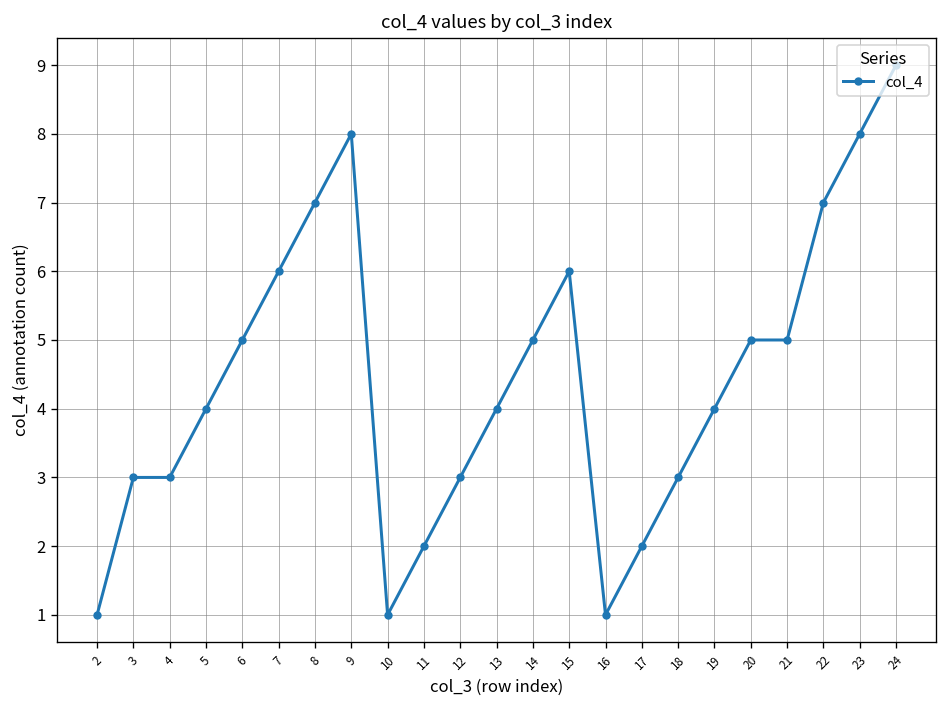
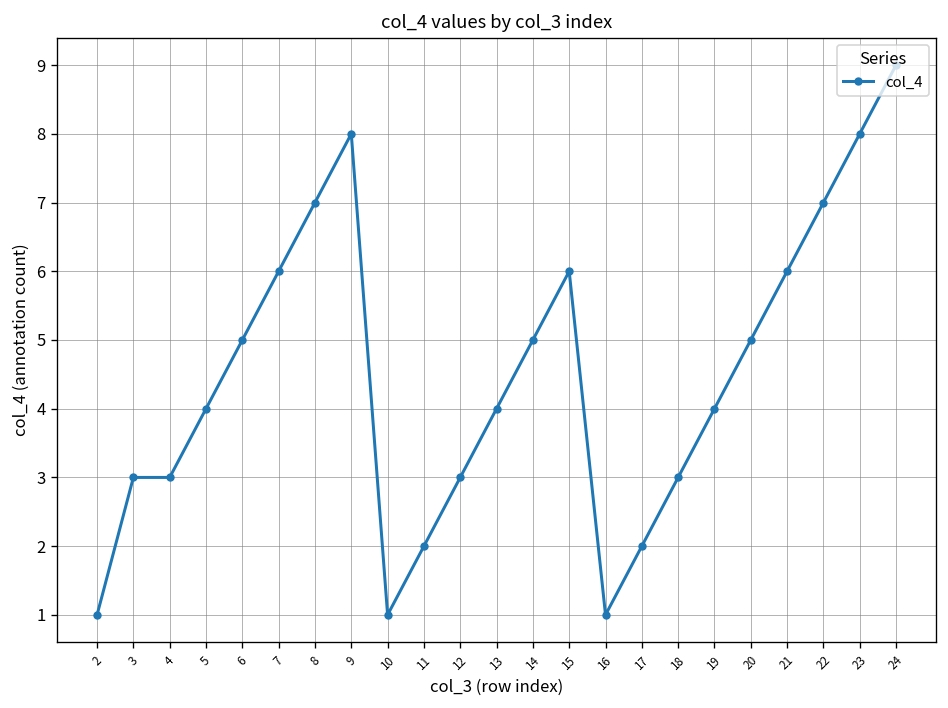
  {
    "2": 1,
    "3": 3,
    "4": 3,
    "5": 4,
    "6": 5,
    "7": 6,
    "8": 7,
    "9": 8,
    "10": 1,
    "11": 2,
    "12": 3,
    "13": 4,
    "14": 5,
    "15": 6,
    "16": 1,
    "17": 2,
    "18": 3,
    "19": 4,
    "20": 5,
-   "21": 5,
+   "21": 6,
    "22": 7,
    "23": 8
  }
